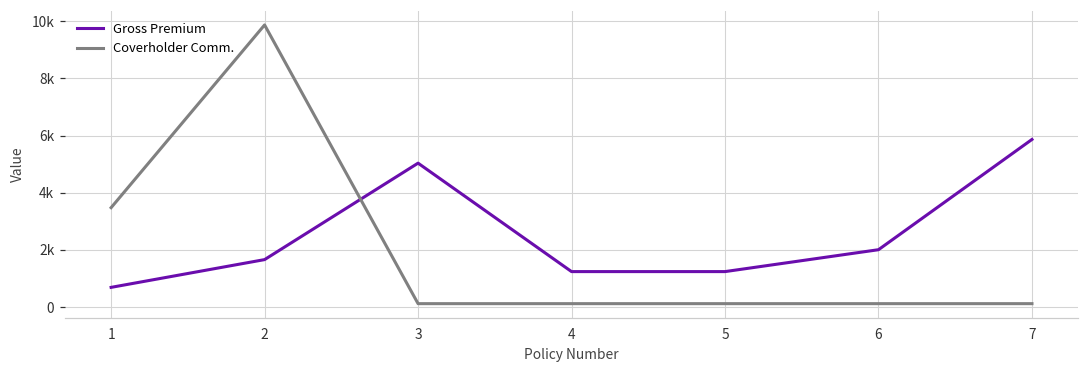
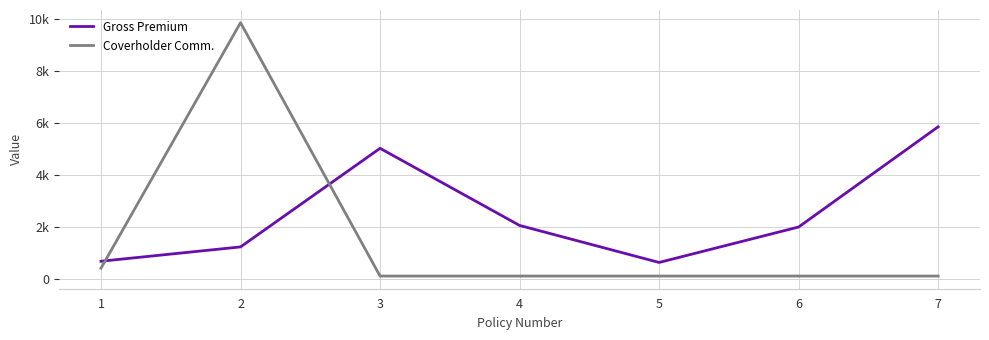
  {
    "Gross Premium": {
      "1": 700,
-     "2": 1700,
+     "2": 1200,
      "3": 5000,
-     "4": 1200,
-     "5": 1200,
+     "4": 2100,
+     "5": 600,
      "6": 2000,
      "7": 5900
    },
    "Coverholder Comm.": {
-     "1": 3500,
+     "1": 400,
      "2": 9900,
      "3": 100,
      "4": 100,
      "5": 100,
      "6": 100,
      "7": 100
    }
  }
